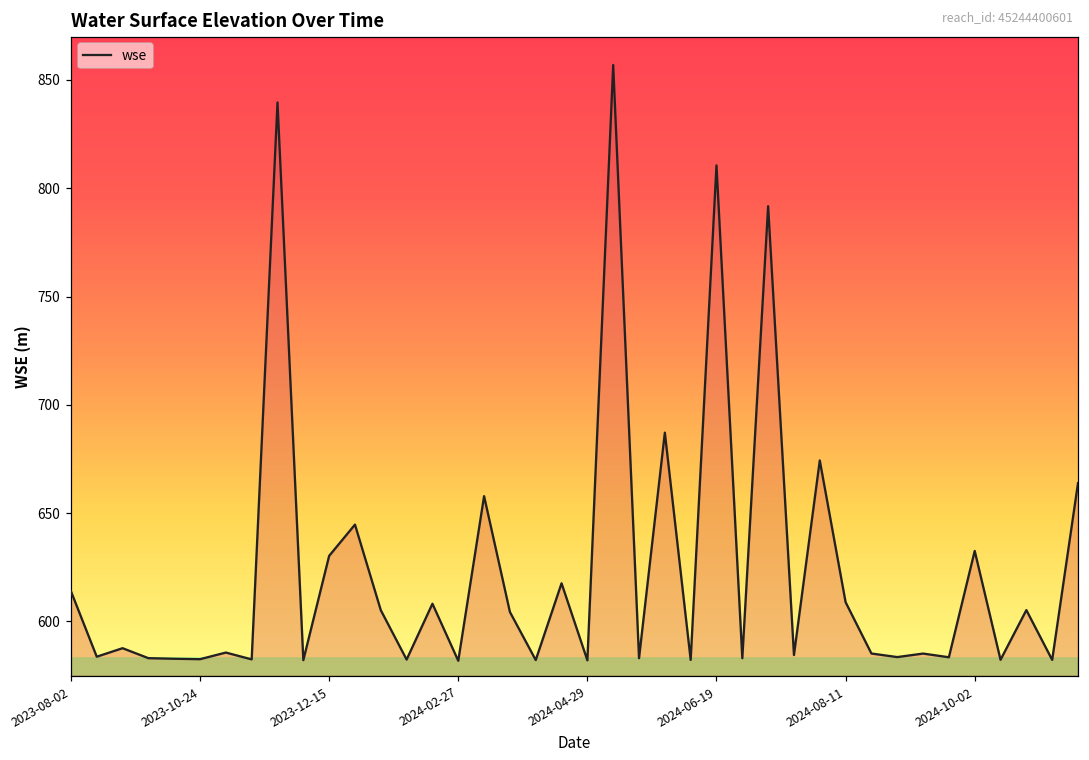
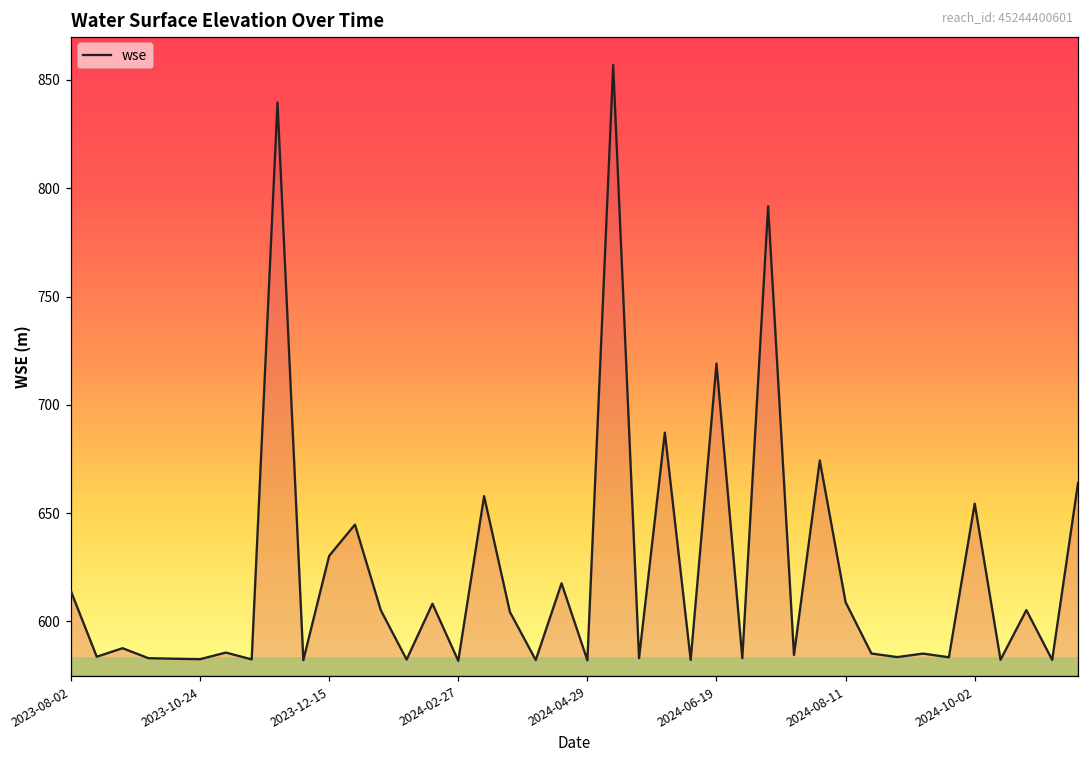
  {
    "2023-08-02": 614,
    "2023-12-15": 630,
-   "2024-06-19": 811,
+   "2024-06-19": 719,
    "2024-08-11": 609,
-   "2024-10-02": 633
+   "2024-10-02": 654
  }
